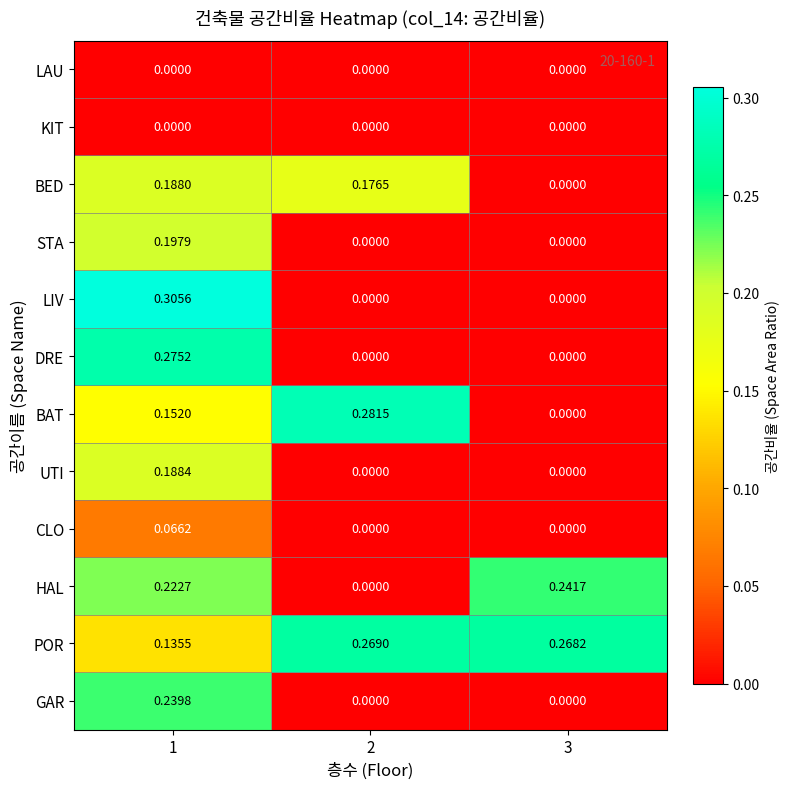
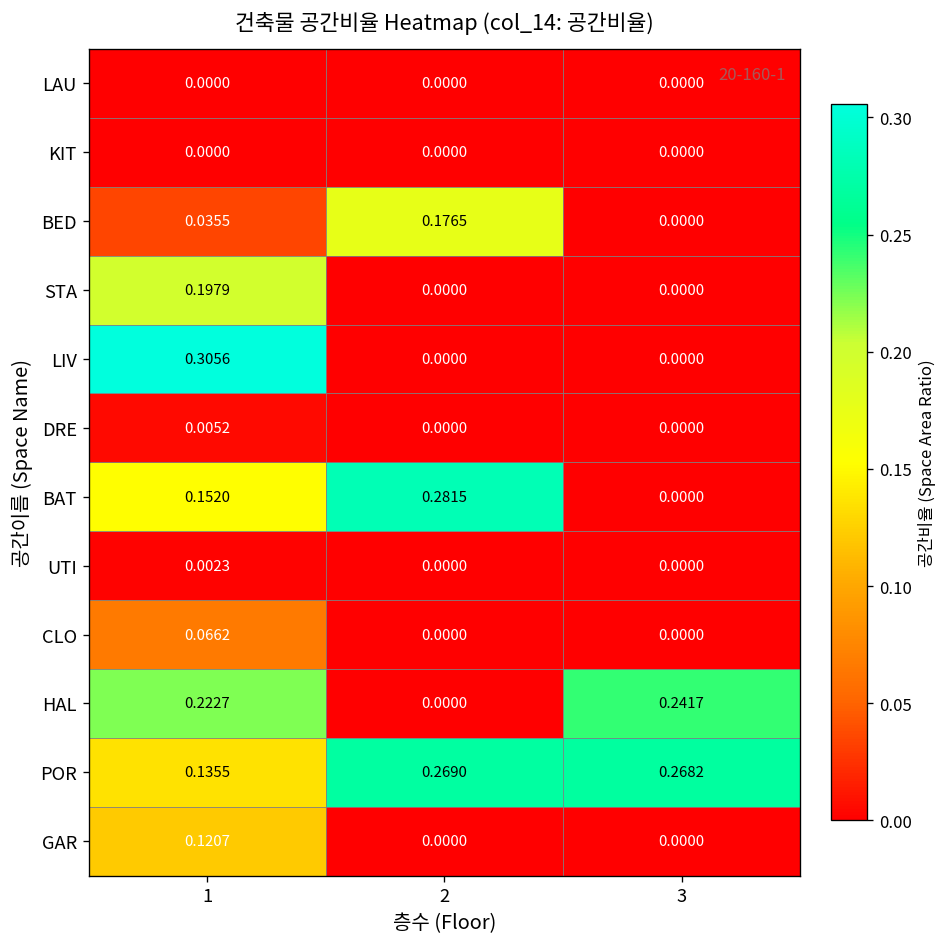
  {
    "LAU": {
      "1": 0.0000,
      "2": 0.0000
    },
    "KIT": {
      "1": 0.0000,
      "2": 0.0000,
      "3": 0.0000
    },
    "BED": {
-     "1": 0.1880,
+     "1": 0.0355,
      "2": 0.1765,
      "3": 0.0000
    },
    "STA": {
      "1": 0.1979,
      "2": 0.0000,
      "3": 0.0000
    },
    "LIV": {
      "1": 0.3056,
      "2": 0.0000,
      "3": 0.0000
    },
    "DRE": {
-     "1": 0.2752,
+     "1": 0.0052,
      "2": 0.0000,
      "3": 0.0000
    },
    "BAT": {
      "1": 0.1520,
      "2": 0.2815,
      "3": 0.0000
    },
    "UTI": {
-     "1": 0.1884,
+     "1": 0.0023,
      "2": 0.0000,
      "3": 0.0000
    },
    "CLO": {
      "1": 0.0662,
      "2": 0.0000,
      "3": 0.0000
    },
    "HAL": {
      "1": 0.2227,
      "2": 0.0000,
      "3": 0.2417
    },
    "POR": {
      "1": 0.1355,
      "2": 0.2690,
      "3": 0.2682
    },
    "GAR": {
-     "1": 0.2398,
+     "1": 0.1207,
      "2": 0.0000,
      "3": 0.0000
    }
  }
